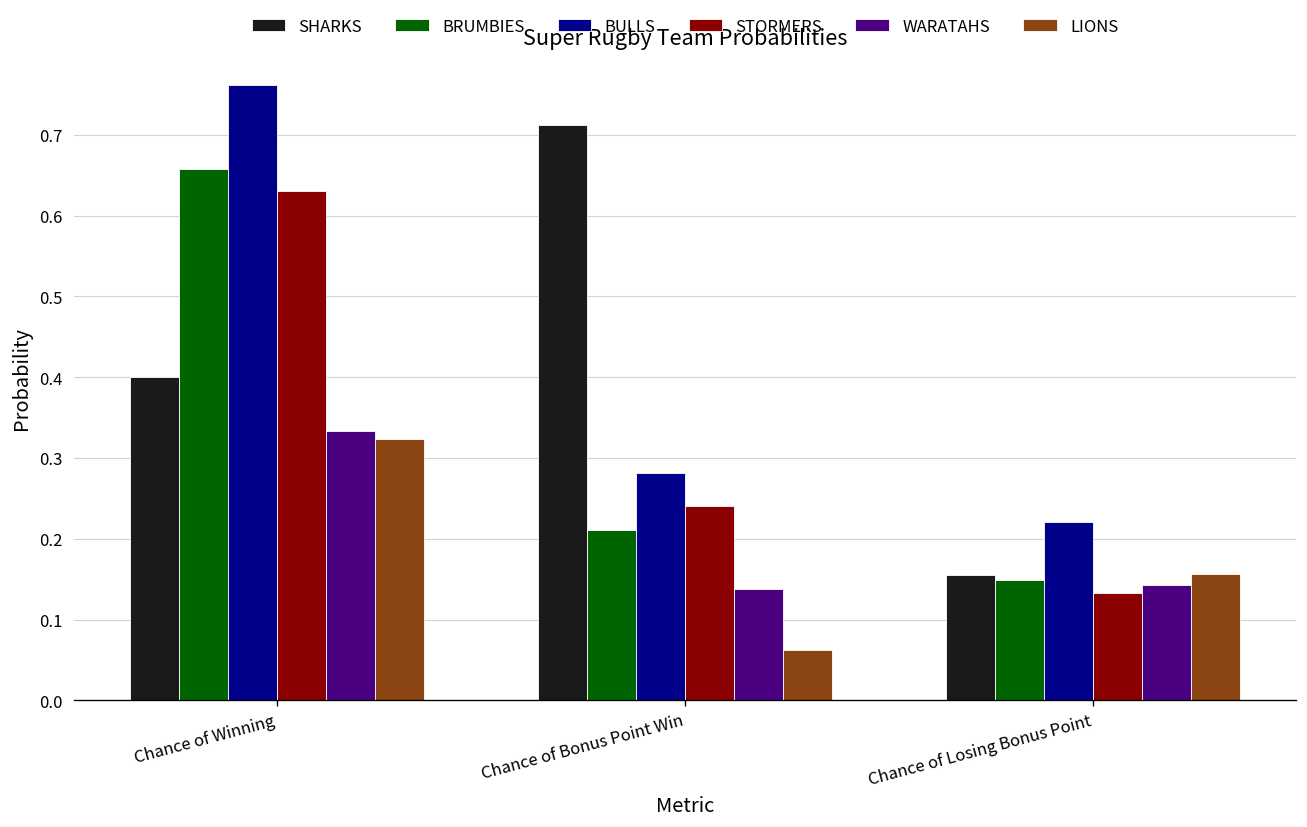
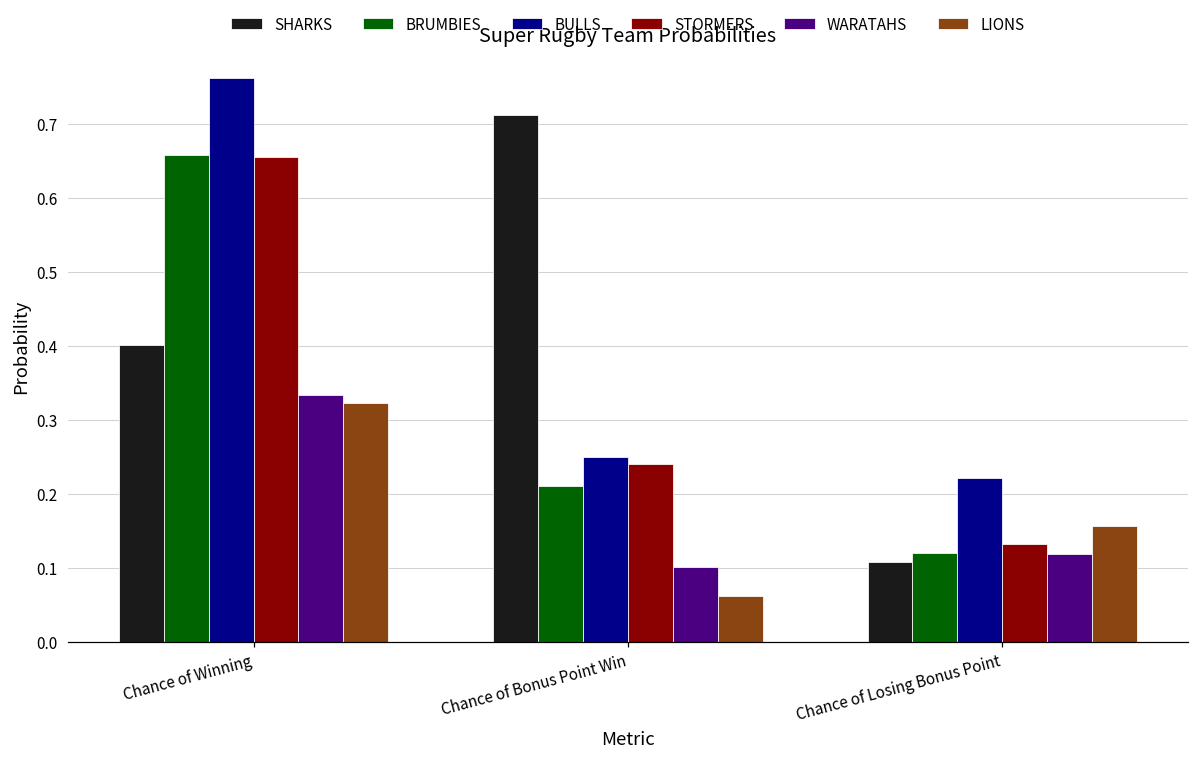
  {
    "SHARKS": {
      "Chance of Winning": 0.40,
      "Chance of Bonus Point Win": 0.71,
-     "Chance of Losing Bonus Point": 0.16
+     "Chance of Losing Bonus Point": 0.11
    },
    "BRUMBIES": {
      "Chance of Winning": 0.66,
      "Chance of Bonus Point Win": 0.21,
-     "Chance of Losing Bonus Point": 0.15
+     "Chance of Losing Bonus Point": 0.12
    },
    "BULLS": {
      "Chance of Winning": 0.76,
-     "Chance of Bonus Point Win": 0.28,
+     "Chance of Bonus Point Win": 0.25,
      "Chance of Losing Bonus Point": 0.22
    },
    "STORMERS": {
-     "Chance of Winning": 0.63,
+     "Chance of Winning": 0.65,
      "Chance of Bonus Point Win": 0.24,
      "Chance of Losing Bonus Point": 0.13
    },
    "WARATAHS": {
      "Chance of Winning": 0.33,
-     "Chance of Bonus Point Win": 0.14,
-     "Chance of Losing Bonus Point": 0.14
+     "Chance of Bonus Point Win": 0.10,
+     "Chance of Losing Bonus Point": 0.12
    },
    "LIONS": {
      "Chance of Winning": 0.32,
      "Chance of Bonus Point Win": 0.06,
      "Chance of Losing Bonus Point": 0.16
    }
  }
